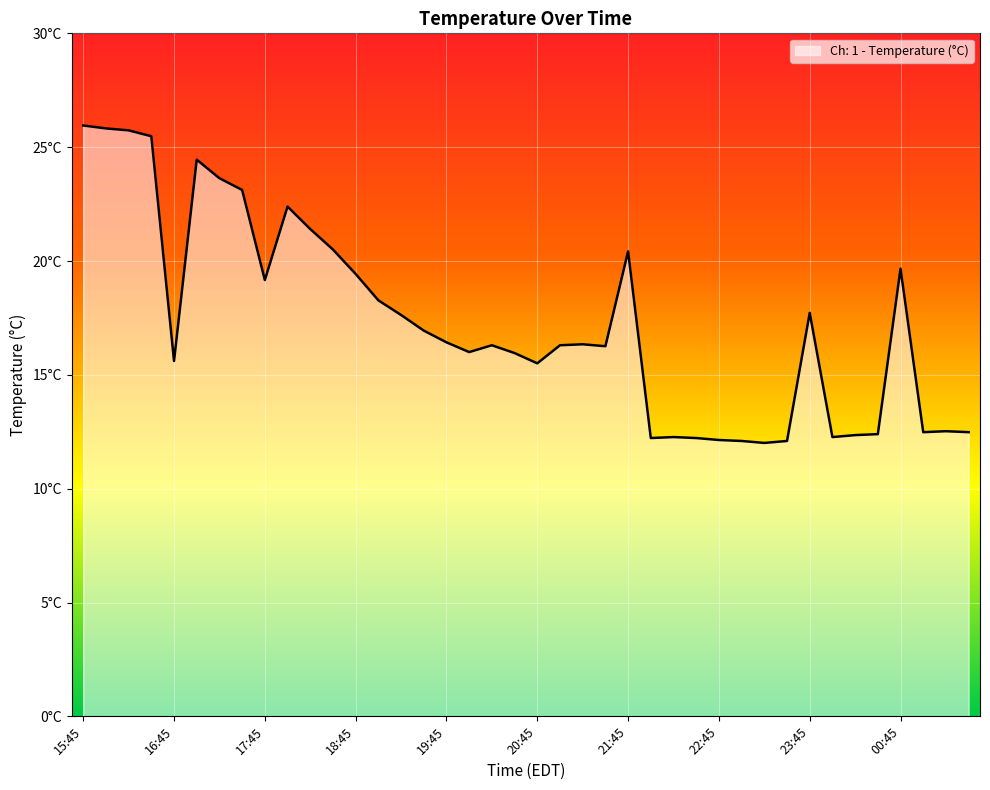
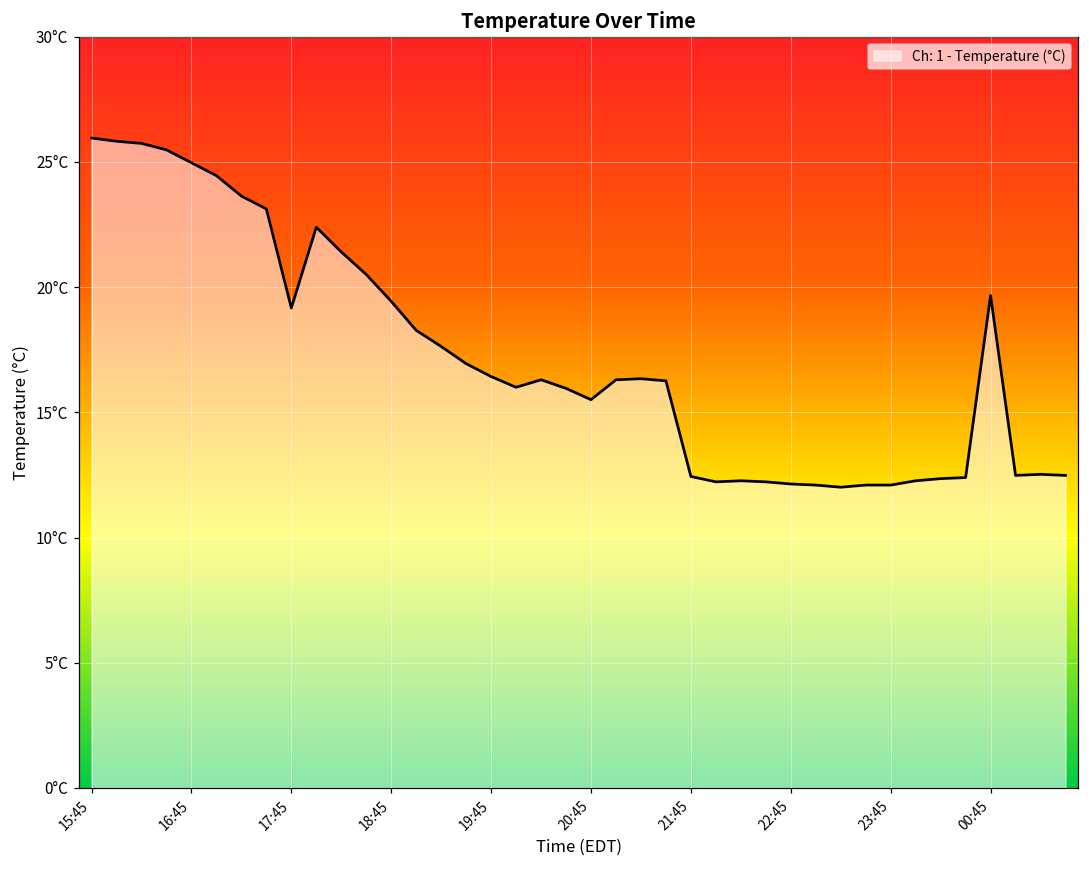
  {
    "15:45": "26.0°C",
-   "16:45": "15.6°C",
+   "16:45": "25.0°C",
    "17:45": "19.2°C",
    "18:45": "19.4°C",
    "19:45": "16.4°C",
    "20:45": "15.5°C",
-   "21:45": "20.4°C",
+   "21:45": "12.4°C",
    "22:45": "12.1°C",
-   "23:45": "17.7°C",
+   "23:45": "12.1°C",
    "00:45": "19.7°C"
  }
